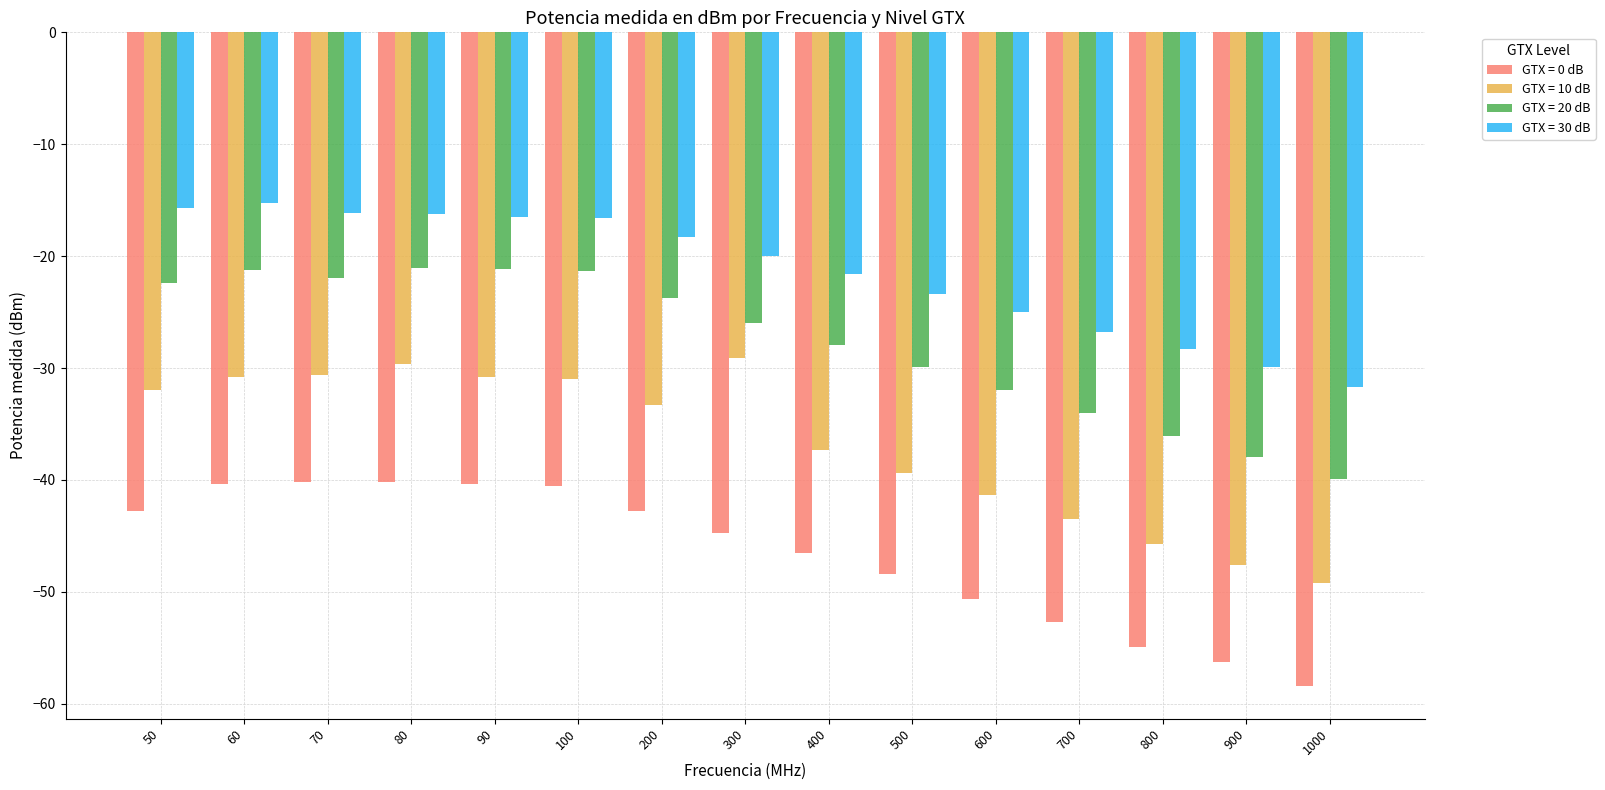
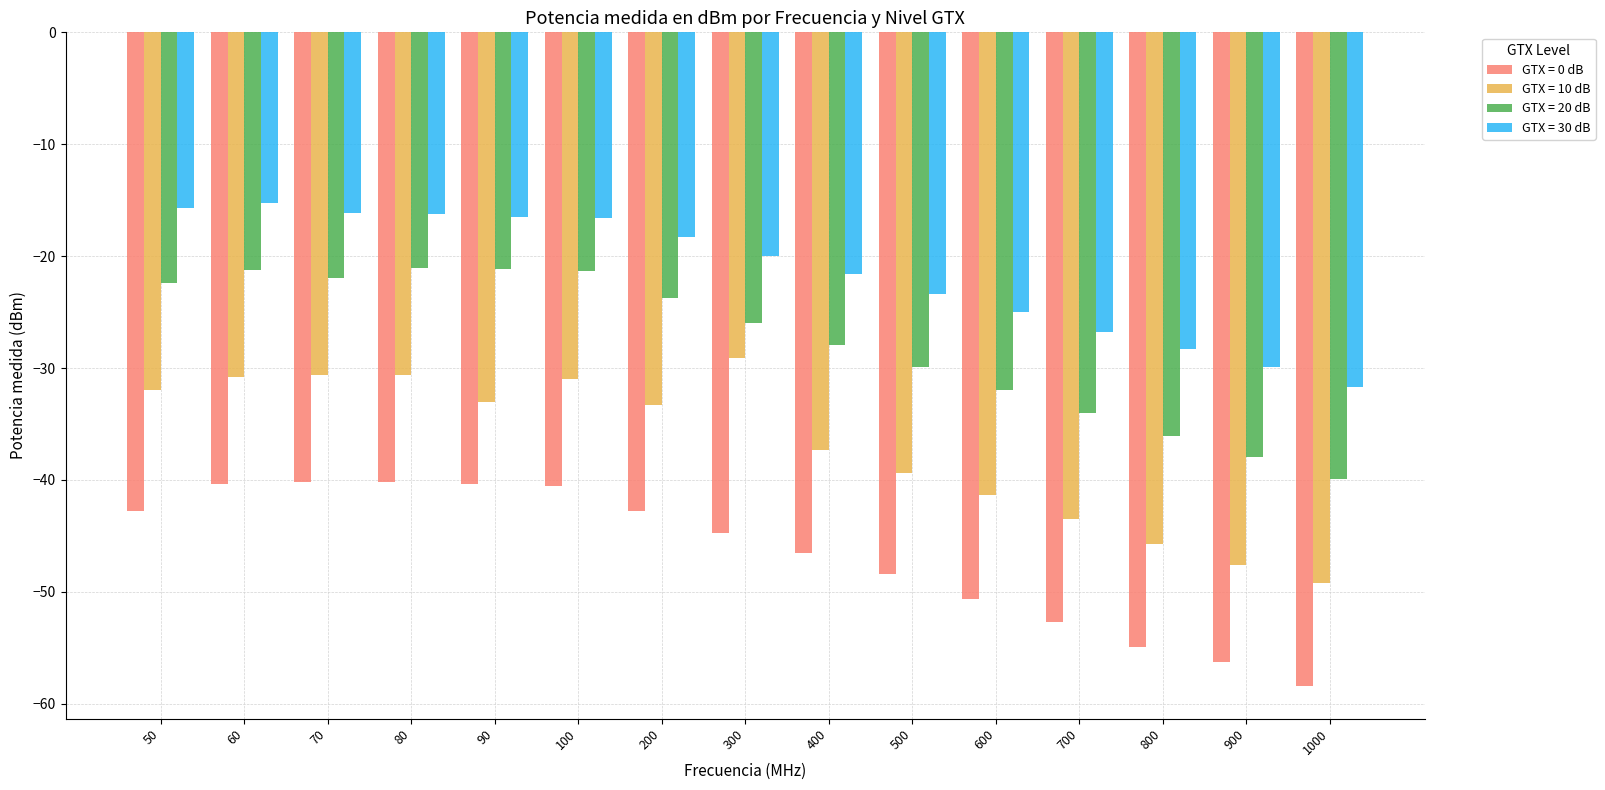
  {
    "GTX = 0 dB": {
      "50": -42.8,
      "60": -40.3,
      "70": -40.2,
      "80": -40.2,
      "90": -40.4,
      "100": -40.5,
      "200": -42.8,
      "300": -44.7,
      "400": -46.5,
      "500": -48.4,
      "600": -50.7,
      "700": -52.7,
      "800": -54.9,
      "900": -56.3,
      "1000": -58.4
    },
    "GTX = 10 dB": {
      "50": -32.0,
      "60": -30.8,
      "70": -30.6,
-     "80": -29.6,
-     "90": -30.8,
+     "80": -30.6,
+     "90": -33.0,
      "100": -31.0,
      "200": -33.3,
      "300": -29.1,
      "400": -37.3,
      "500": -39.3,
      "600": -41.3,
      "700": -43.5,
      "800": -45.7,
      "900": -47.6,
      "1000": -49.2
    },
    "GTX = 20 dB": {
      "50": -22.4,
      "60": -21.2,
      "70": -22.0,
      "80": -21.0,
      "90": -21.1,
      "100": -21.3,
      "200": -23.7,
      "300": -26.0,
      "400": -28.0,
      "500": -29.9,
      "600": -32.0,
      "700": -34.1,
      "800": -36.1,
      "900": -38.0,
      "1000": -39.9
    },
    "GTX = 30 dB": {
      "50": -15.7,
      "60": -15.2,
      "70": -16.1,
      "80": -16.2,
      "90": -16.5,
      "100": -16.6,
      "200": -18.3,
      "300": -20.0,
      "400": -21.6,
      "500": -23.3,
      "600": -25.0,
      "700": -26.8,
      "800": -28.3,
      "900": -29.9,
      "1000": -31.7
    }
  }
